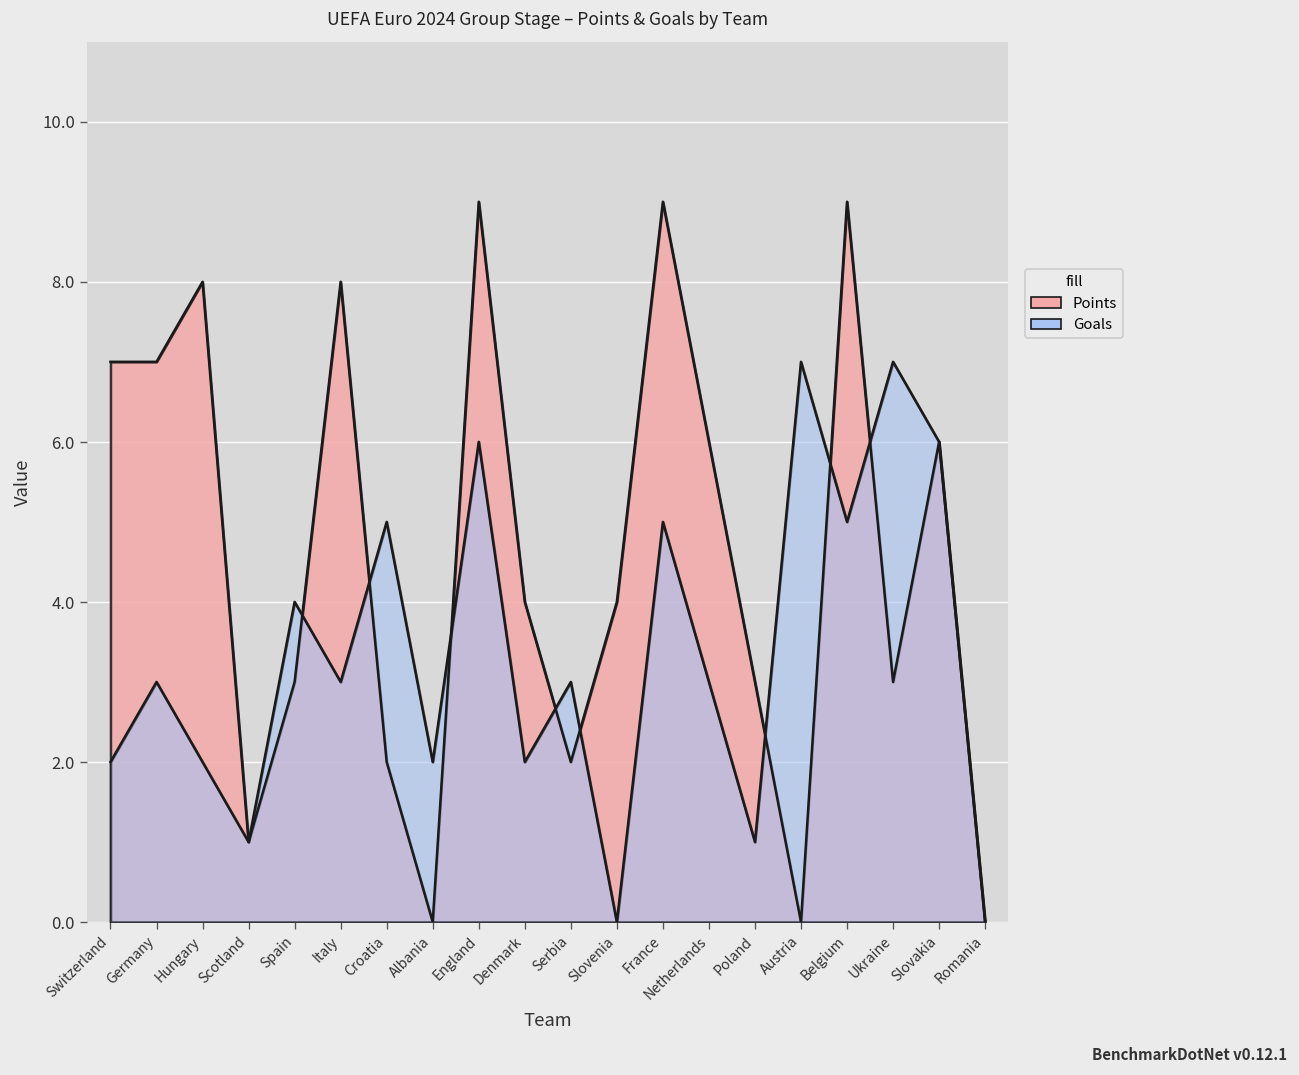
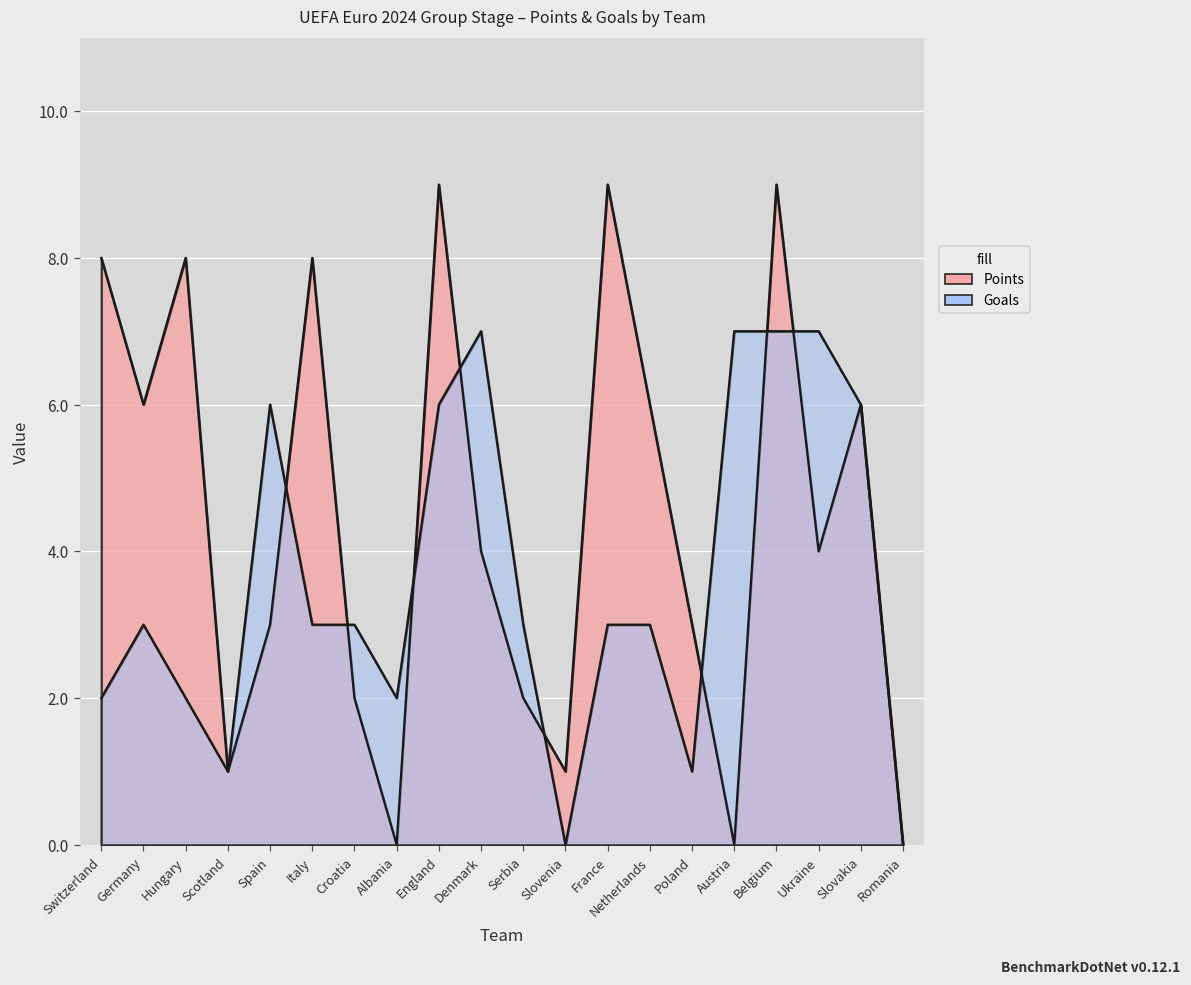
  {
    "Points": {
-     "Switzerland": 7,
-     "Germany": 7,
+     "Switzerland": 8,
+     "Germany": 6,
      "Hungary": 8,
      "Spain": 3,
      "Italy": 8,
      "Croatia": 2,
      "Albania": 0,
      "England": 9,
      "Denmark": 4,
      "Serbia": 2,
-     "Slovenia": 4,
+     "Slovenia": 1,
      "France": 9,
      "Netherlands": 6,
      "Poland": 3,
      "Austria": 0,
      "Belgium": 9,
-     "Ukraine": 3
+     "Ukraine": 4
    },
    "Goals": {
      "Switzerland": 2,
      "Germany": 3,
      "Hungary": 2,
-     "Spain": 4,
+     "Spain": 6,
      "Italy": 3,
-     "Croatia": 5,
+     "Croatia": 3,
      "Albania": 2,
      "England": 6,
-     "Denmark": 2,
+     "Denmark": 7,
      "Serbia": 3,
      "Slovenia": 0,
-     "France": 5,
+     "France": 3,
      "Netherlands": 3,
      "Poland": 1,
      "Austria": 7,
-     "Belgium": 5,
+     "Belgium": 7,
      "Ukraine": 7
    }
  }
